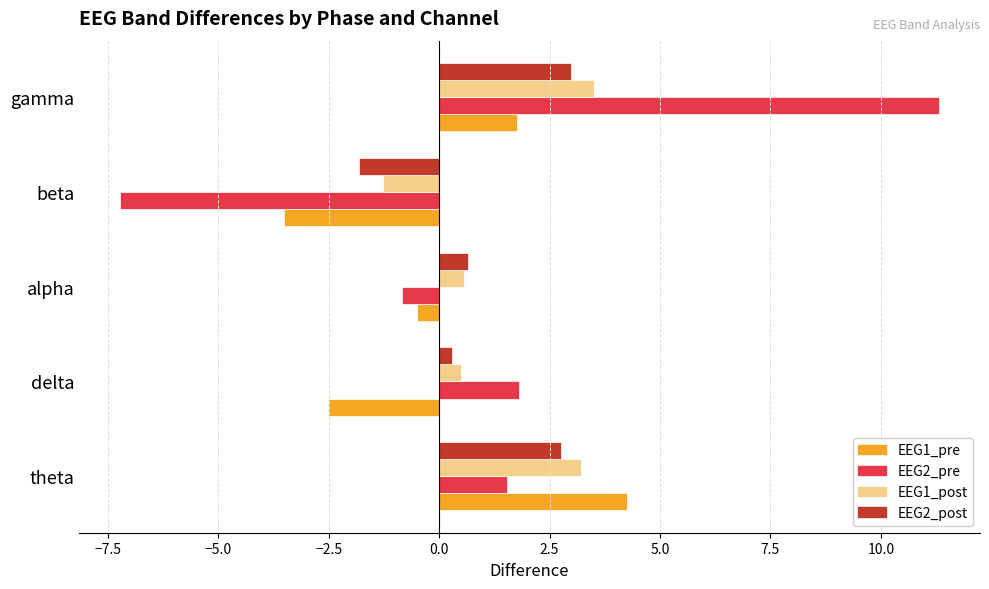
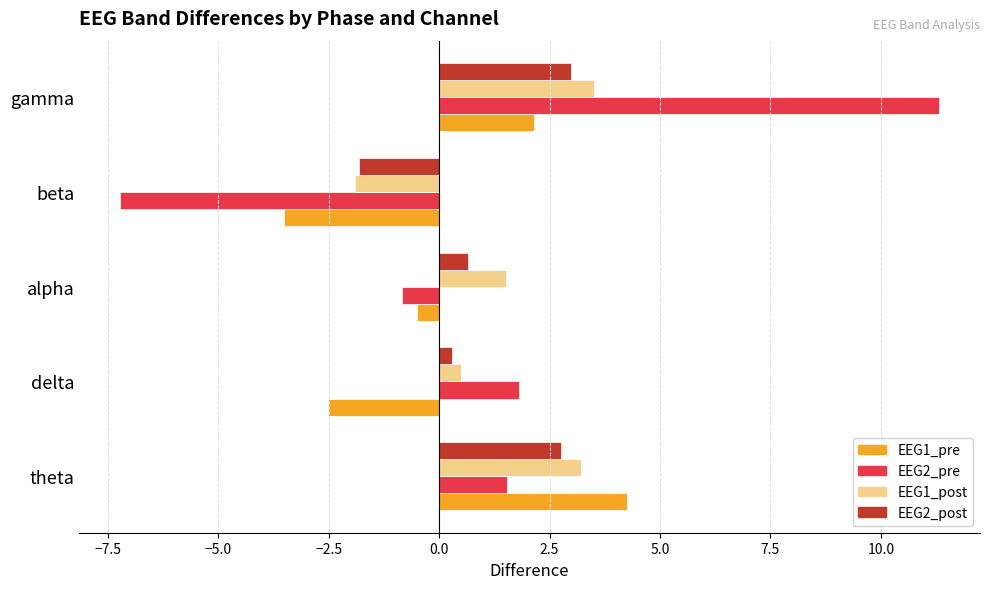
  {
    "EEG1_pre": {
-     "gamma": 1.8,
+     "gamma": 2.1,
      "beta": -3.5,
      "alpha": -0.5,
      "delta": -2.5,
      "theta": 4.2
    },
    "EEG1_post": {
      "gamma": 3.5,
-     "beta": -1.3,
-     "alpha": 0.6,
+     "beta": -1.9,
+     "alpha": 1.5,
      "delta": 0.5,
      "theta": 3.2
    }
  }
